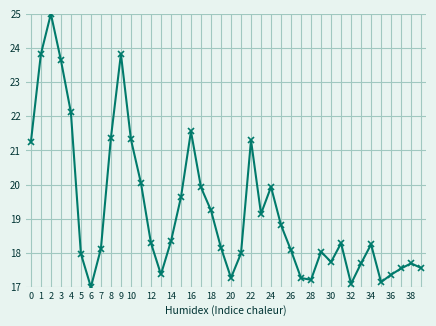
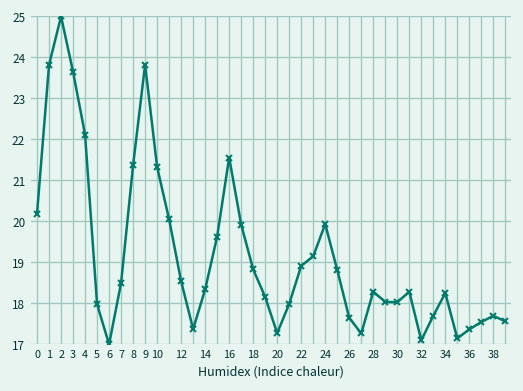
  {
-   "0": 21.2,
+   "0": 20.2,
    "1": 23.8,
    "2": 25.0,
    "3": 23.6,
    "4": 22.1,
    "5": 18.0,
    "6": 17.0,
-   "7": 18.1,
+   "7": 18.5,
    "8": 21.4,
    "9": 23.8,
    "10": 21.3,
-   "12": 18.3,
+   "12": 18.5,
    "14": 18.3,
    "16": 21.6,
-   "18": 19.2,
+   "18": 18.8,
    "20": 17.3,
-   "22": 21.3,
+   "22": 18.9,
    "24": 19.9,
-   "26": 18.1,
-   "28": 17.2,
-   "30": 17.7,
+   "26": 17.6,
+   "28": 18.3,
+   "30": 18.0,
    "32": 17.1,
    "34": 18.2,
    "36": 17.4,
    "38": 17.7
  }
